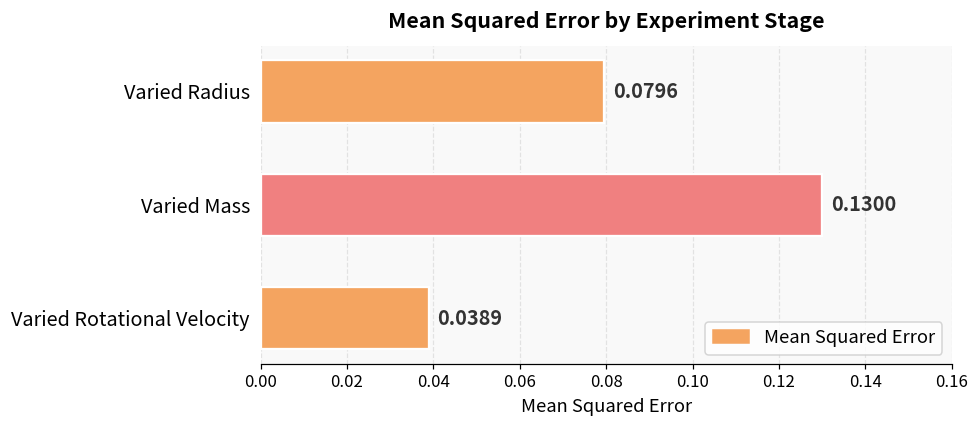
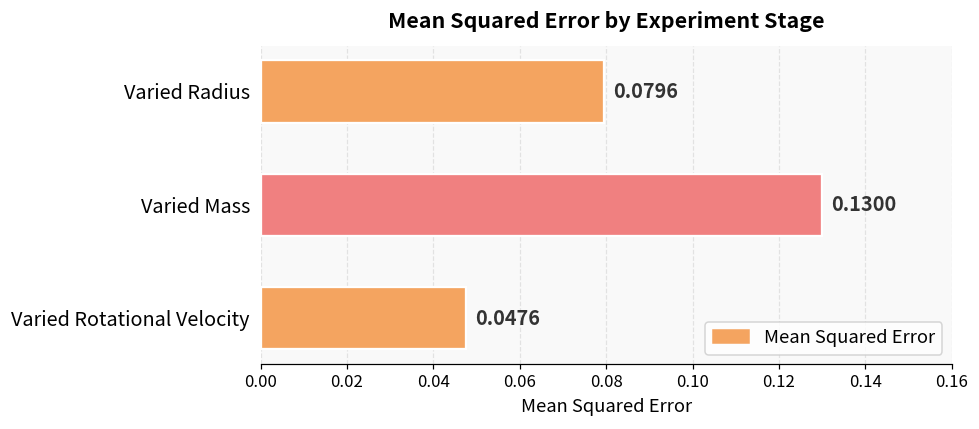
  {
    "Varied Radius": 0.0796,
    "Varied Mass": 0.1300,
-   "Varied Rotational Velocity": 0.0389
+   "Varied Rotational Velocity": 0.0476
  }
